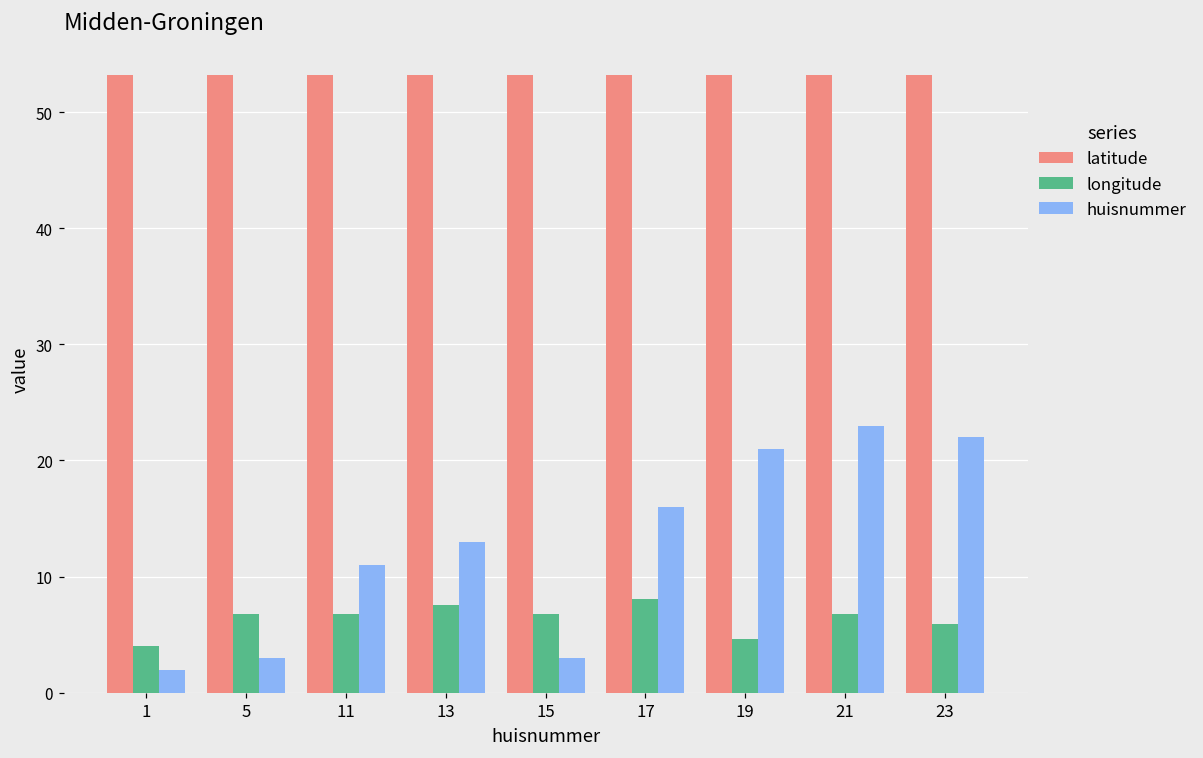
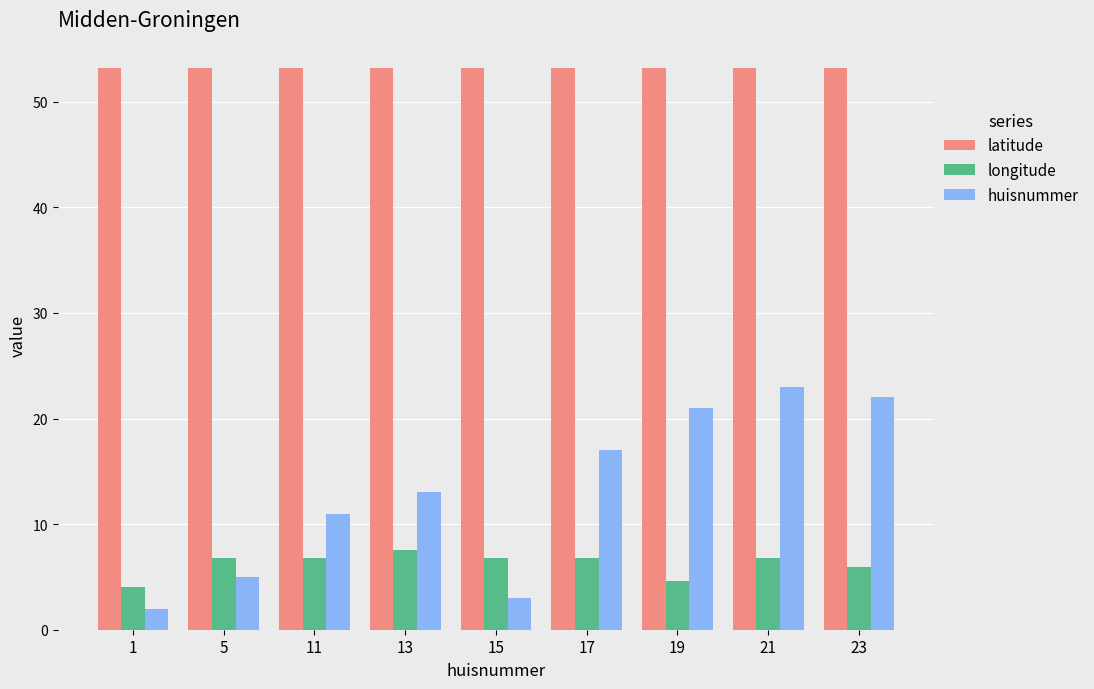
  {
    "latitude": {
      "1": 53.2,
      "5": 53.2,
      "11": 53.2,
      "13": 53.2,
      "15": 53.2,
      "17": 53.2,
      "19": 53.2,
      "21": 53.2,
      "23": 53.2
    },
    "longitude": {
      "1": 4.0,
      "5": 6.8,
      "11": 6.8,
      "13": 7.5,
      "15": 6.8,
-     "17": 8.0,
+     "17": 6.8,
      "19": 4.6,
      "21": 6.8,
      "23": 5.9
    },
    "huisnummer": {
      "1": 2,
-     "5": 3,
+     "5": 5,
      "11": 11,
      "13": 13,
      "15": 3,
-     "17": 16,
+     "17": 17,
      "19": 21,
      "21": 23,
      "23": 22
    }
  }
